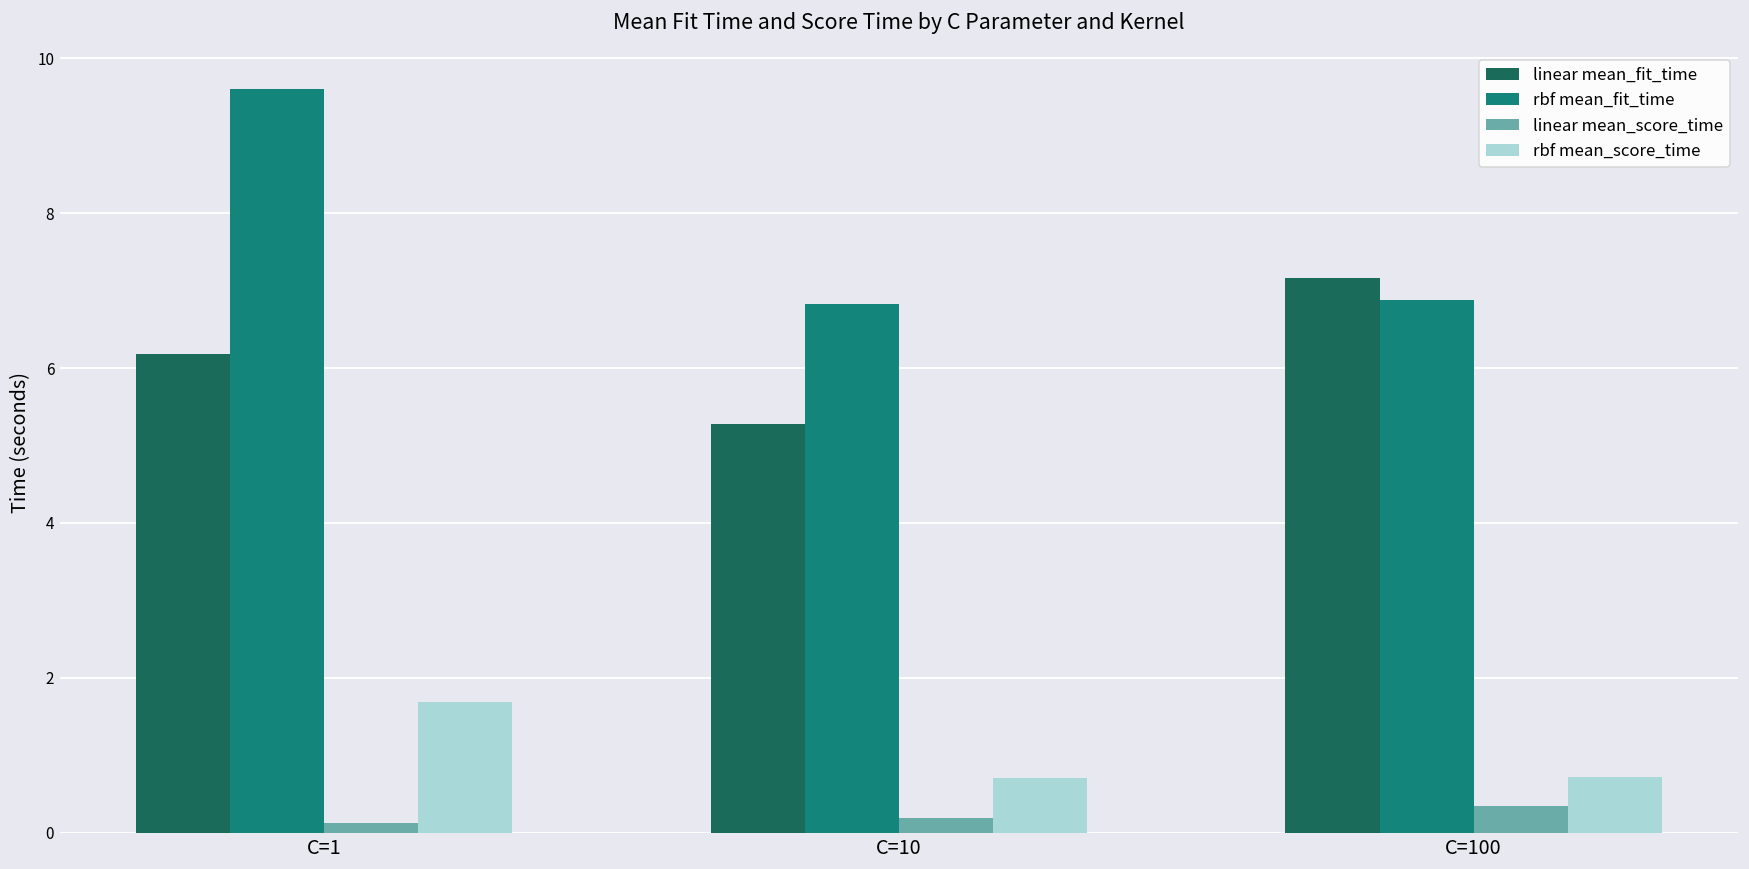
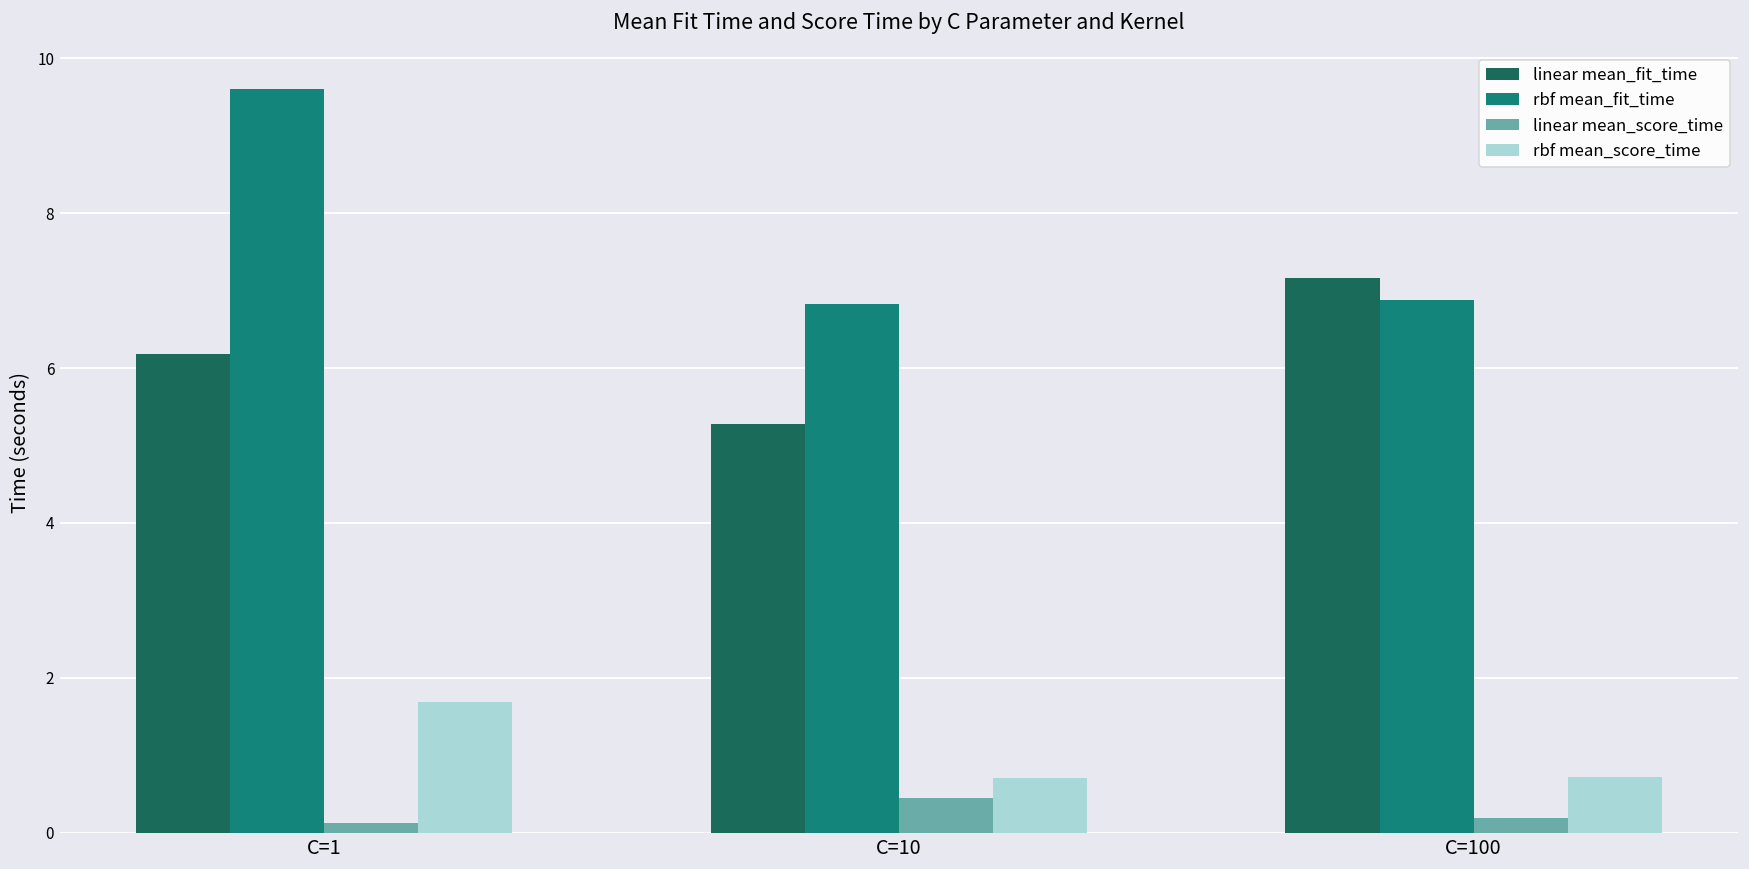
  {
    "linear mean_score_time": {
      "C=1": 0.1,
-     "C=10": 0.2,
-     "C=100": 0.3
+     "C=10": 0.5,
+     "C=100": 0.2
    },
    "rbf mean_score_time": {
      "C=1": 1.7,
      "C=10": 0.7,
      "C=100": 0.7
    }
  }
